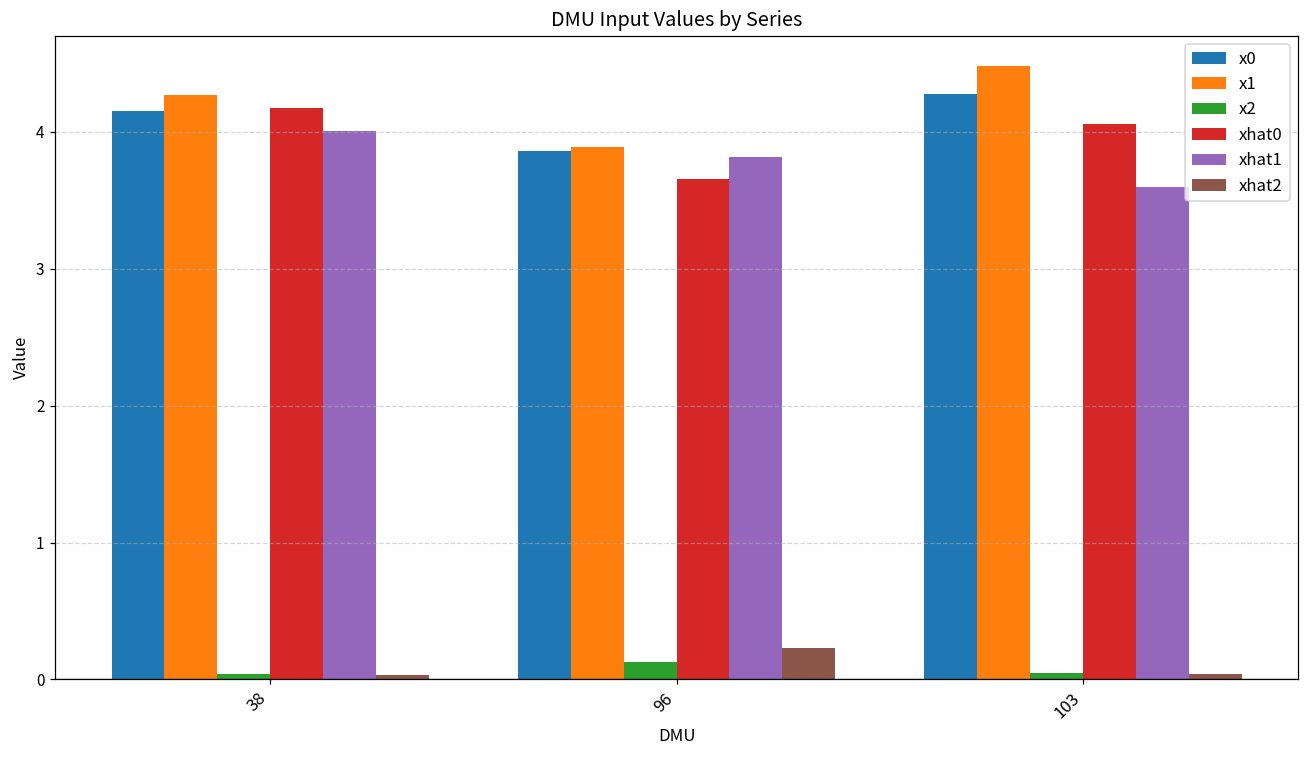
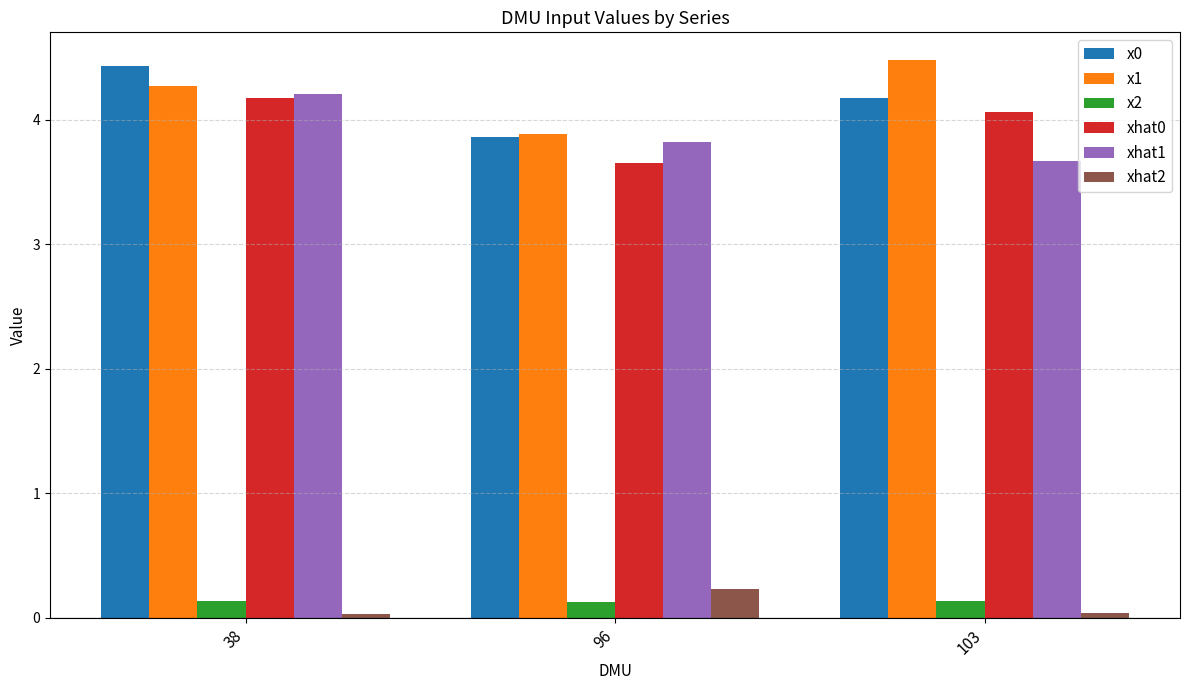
  {
    "x0": {
-     "38": 4.15,
+     "38": 4.43,
      "96": 3.86,
-     "103": 4.28
+     "103": 4.18
    },
    "x1": {
      "38": 4.27,
      "96": 3.89,
      "103": 4.48
    },
    "x2": {
-     "38": 0.04,
+     "38": 0.13,
      "96": 0.13,
-     "103": 0.05
+     "103": 0.13
    },
    "xhat0": {
      "38": 4.18,
      "96": 3.66,
      "103": 4.06
    },
    "xhat1": {
-     "38": 4.01,
+     "38": 4.21,
      "96": 3.82,
-     "103": 3.60
+     "103": 3.67
    },
    "xhat2": {
      "38": 0.03,
      "96": 0.23,
      "103": 0.04
    }
  }
